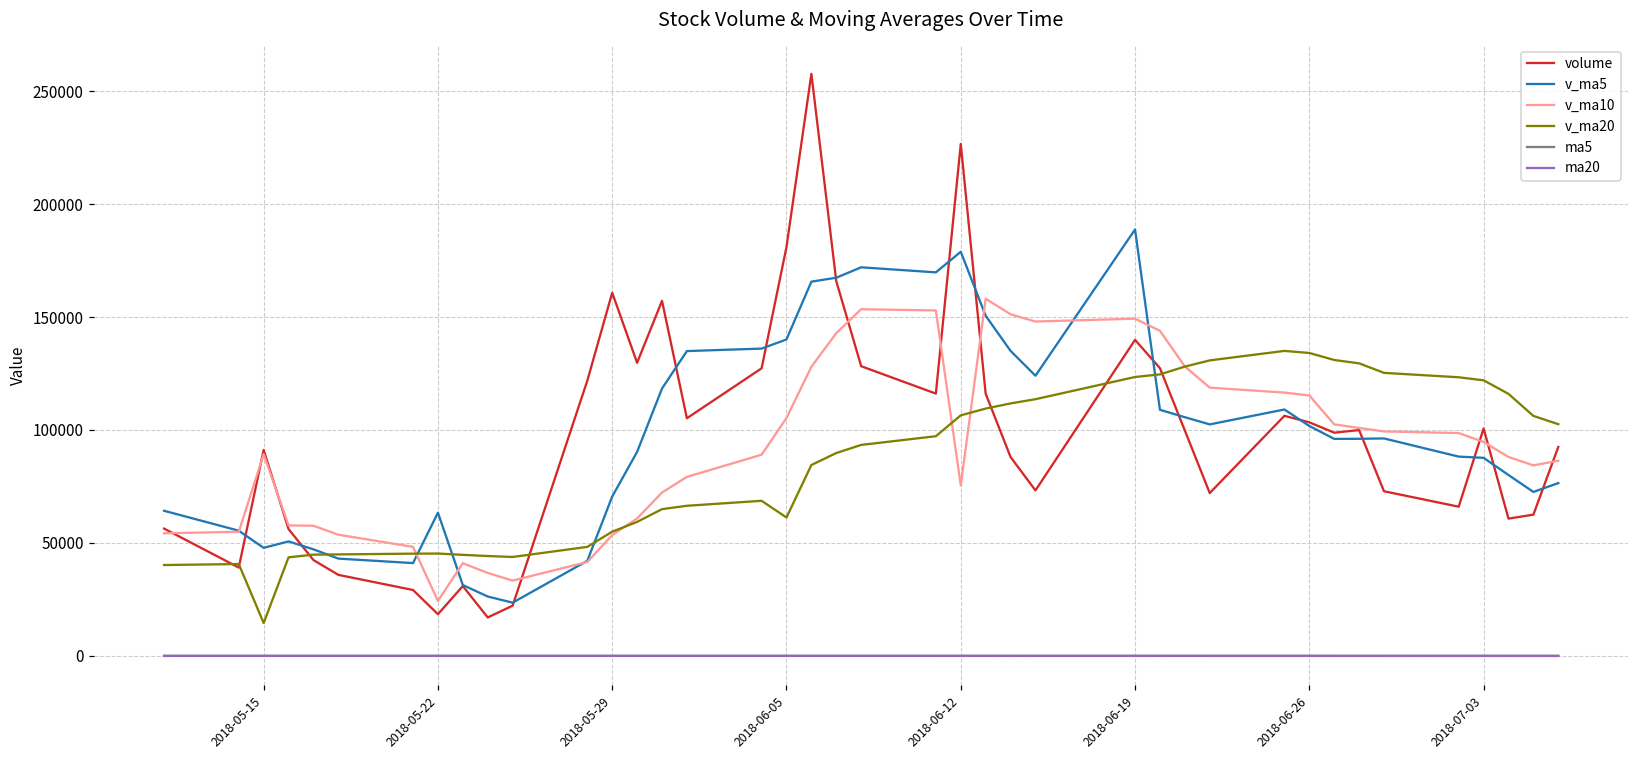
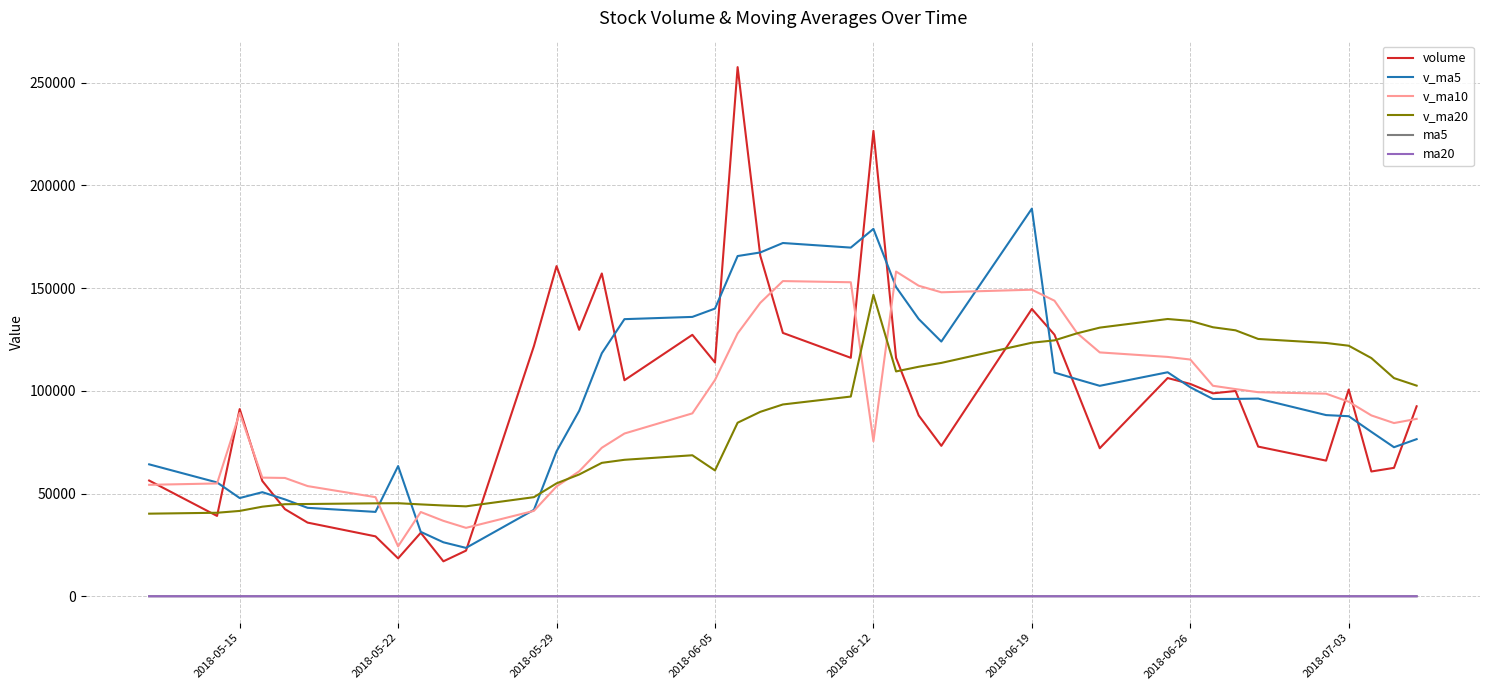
  {
    "volume": {
      "2018-05-15": 91000,
      "2018-05-22": 18000,
      "2018-05-29": 161000,
-     "2018-06-05": 181000,
+     "2018-06-05": 114000,
      "2018-06-12": 227000,
      "2018-06-19": 140000,
      "2018-06-26": 103000,
      "2018-07-03": 101000
    },
    "v_ma5": {
      "2018-05-15": 48000,
      "2018-05-22": 63000,
      "2018-05-29": 71000,
      "2018-06-05": 140000,
      "2018-06-12": 179000,
      "2018-06-19": 189000,
      "2018-06-26": 102000,
      "2018-07-03": 88000
    },
    "v_ma10": {
      "2018-05-15": 89000,
      "2018-05-22": 24000,
      "2018-05-29": 53000,
      "2018-06-05": 105000,
      "2018-06-12": 76000,
      "2018-06-19": 149000,
      "2018-06-26": 115000,
      "2018-07-03": 95000
    },
    "v_ma20": {
-     "2018-05-15": 15000,
+     "2018-05-15": 42000,
      "2018-05-22": 45000,
      "2018-05-29": 55000,
      "2018-06-05": 61000,
-     "2018-06-12": 106000,
+     "2018-06-12": 147000,
      "2018-06-19": 123000,
      "2018-06-26": 134000,
      "2018-07-03": 122000
    },
    "ma20": {
      "2018-05-15": 0,
      "2018-05-22": 0,
      "2018-05-29": 0,
      "2018-06-05": 0,
      "2018-06-12": 0,
      "2018-06-19": 0,
      "2018-06-26": 0,
      "2018-07-03": 0
    }
  }
